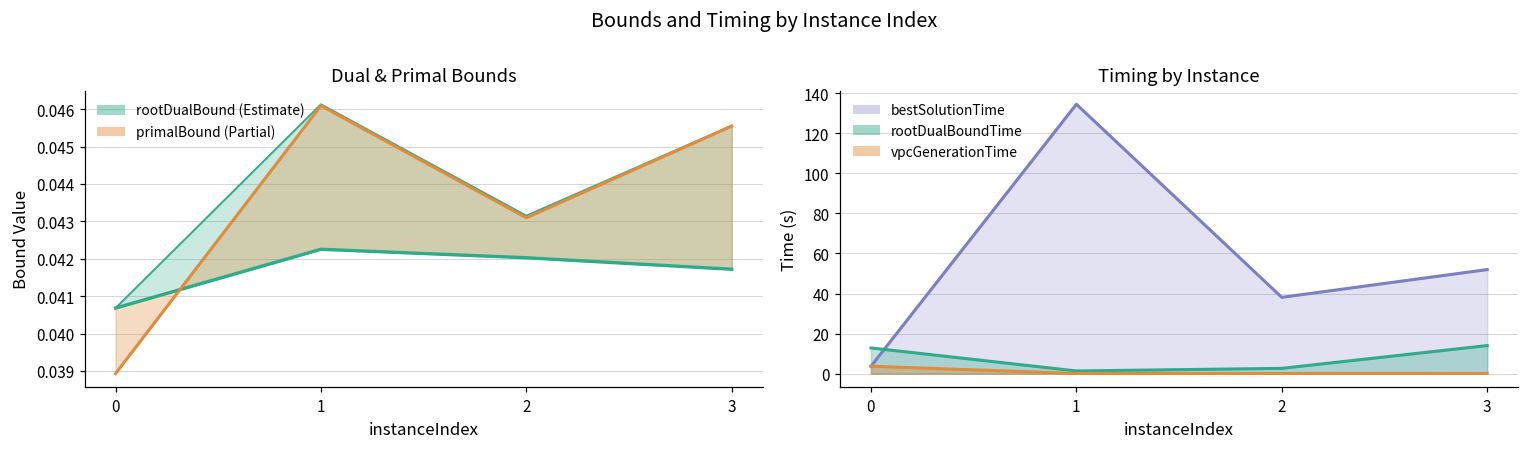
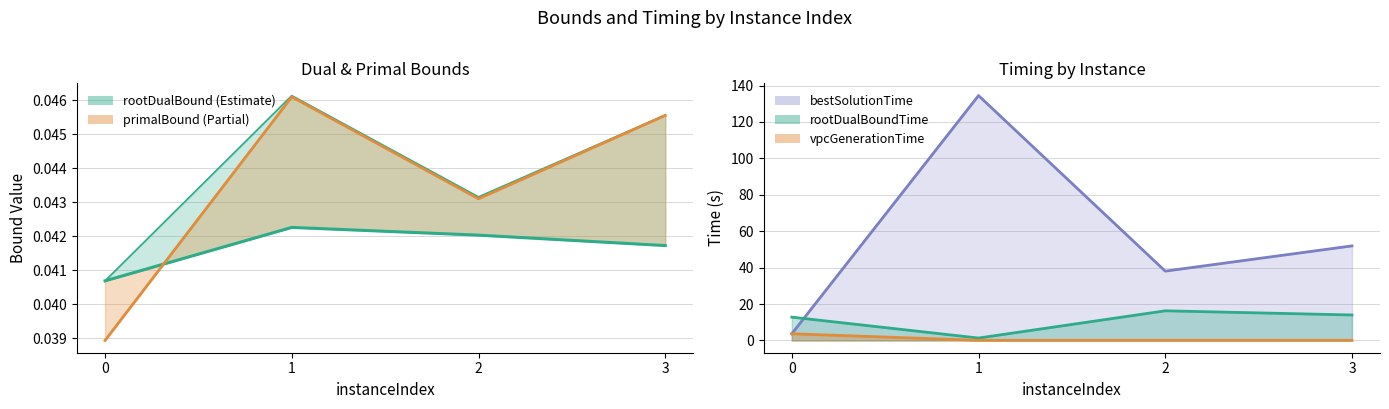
  {
    "Timing by Instance": {
      "bestSolutionTime": {
        "1": 135,
        "2": 38,
        "3": 52
      },
      "rootDualBoundTime": {
        "0": 13,
-       "2": 3,
+       "2": 16,
        "3": 14
      },
      "vpcGenerationTime": {
        "2": 0,
        "3": 0
      }
    }
  }
